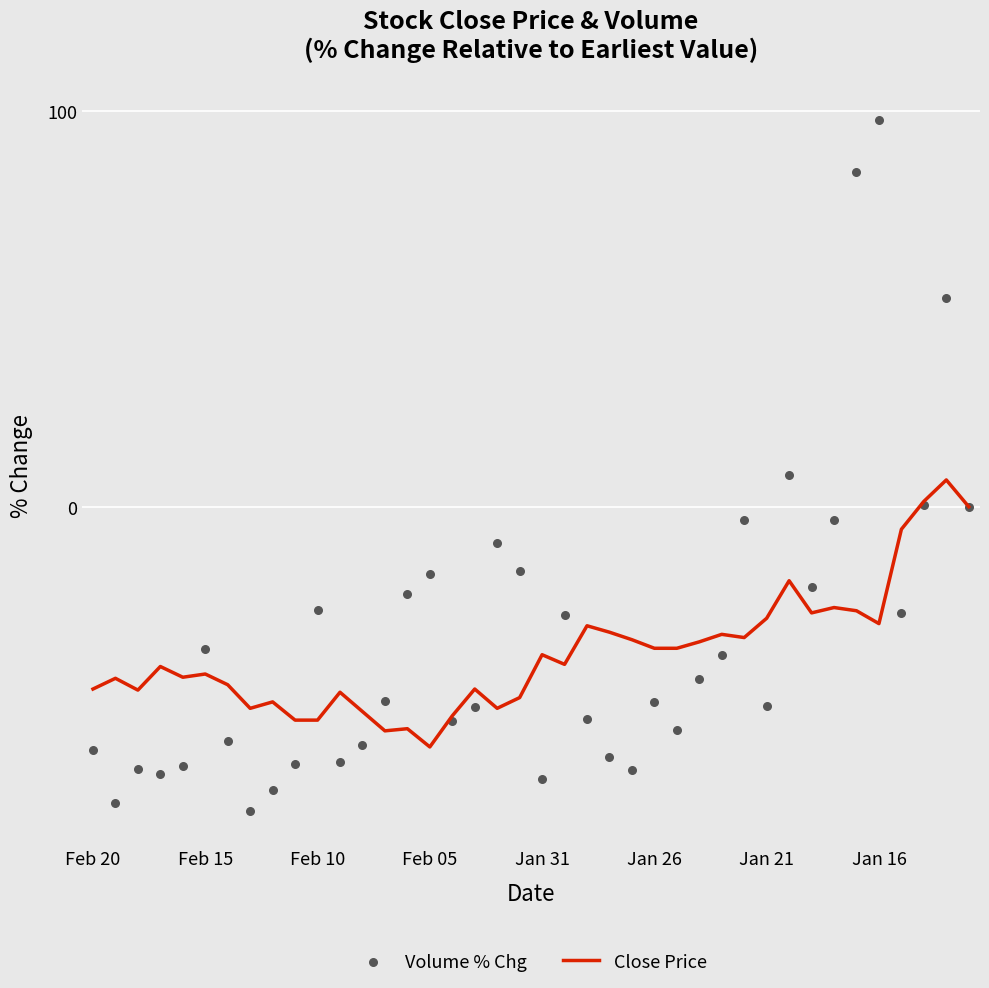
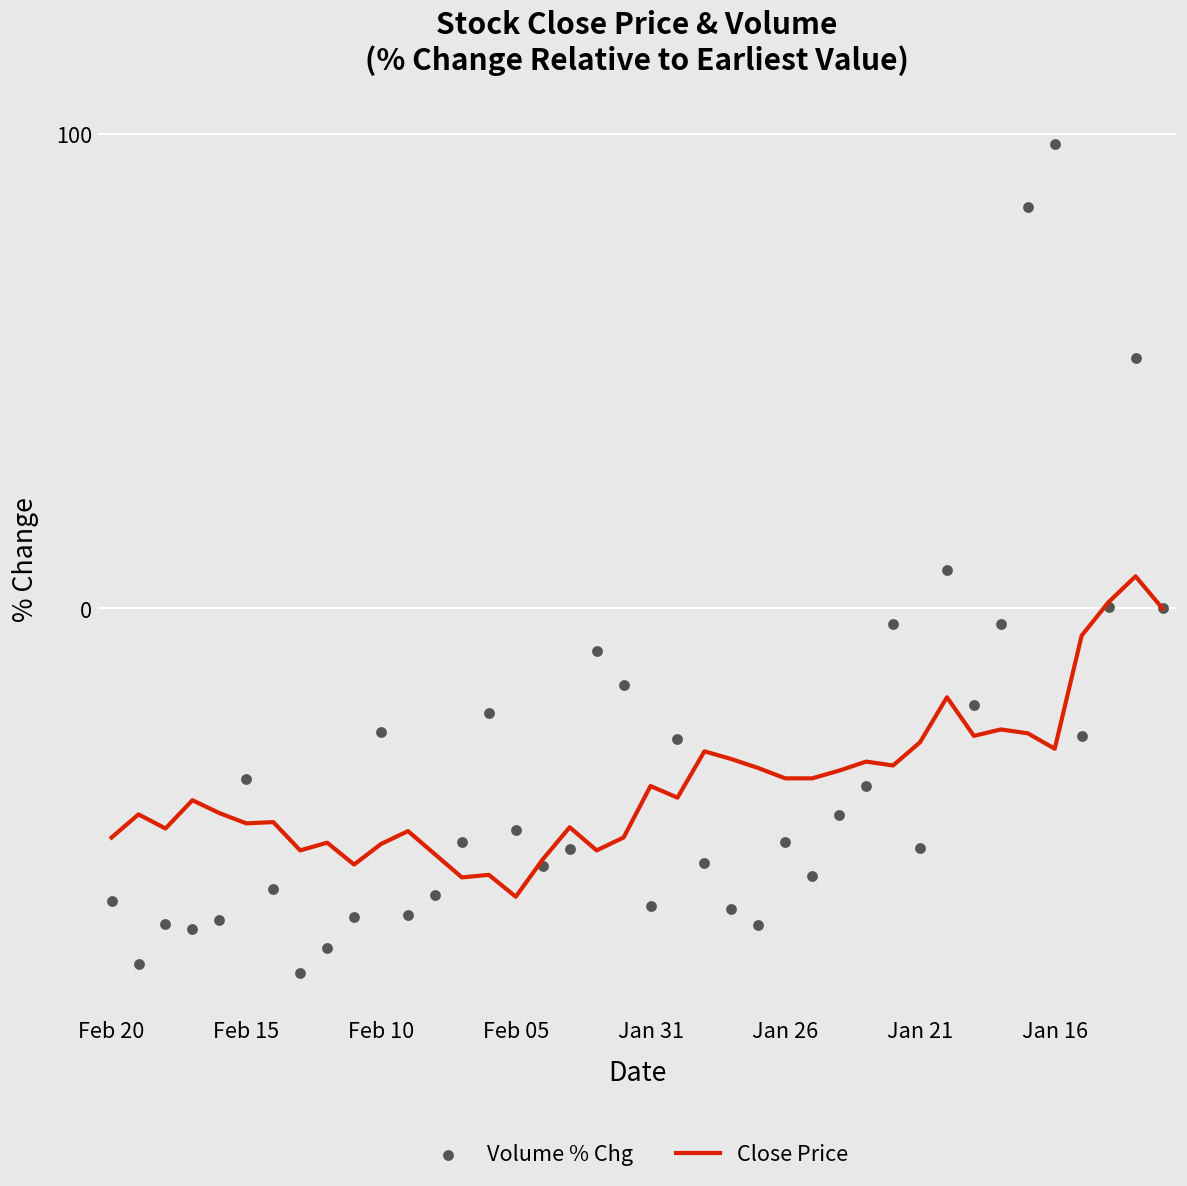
  {
    "Close Price": {
-     "Feb 20": -46,
-     "Feb 15": -42,
-     "Feb 10": -54,
+     "Feb 20": -48,
+     "Feb 15": -45,
+     "Feb 10": -50,
      "Feb 05": -61,
      "Jan 31": -37,
      "Jan 26": -36,
      "Jan 21": -28,
      "Jan 16": -30
    },
    "Volume % Chg": {
-     "Feb 05": -17,
-     "Jan 31": -69
+     "Feb 05": -47,
+     "Jan 31": -63
    }
  }
